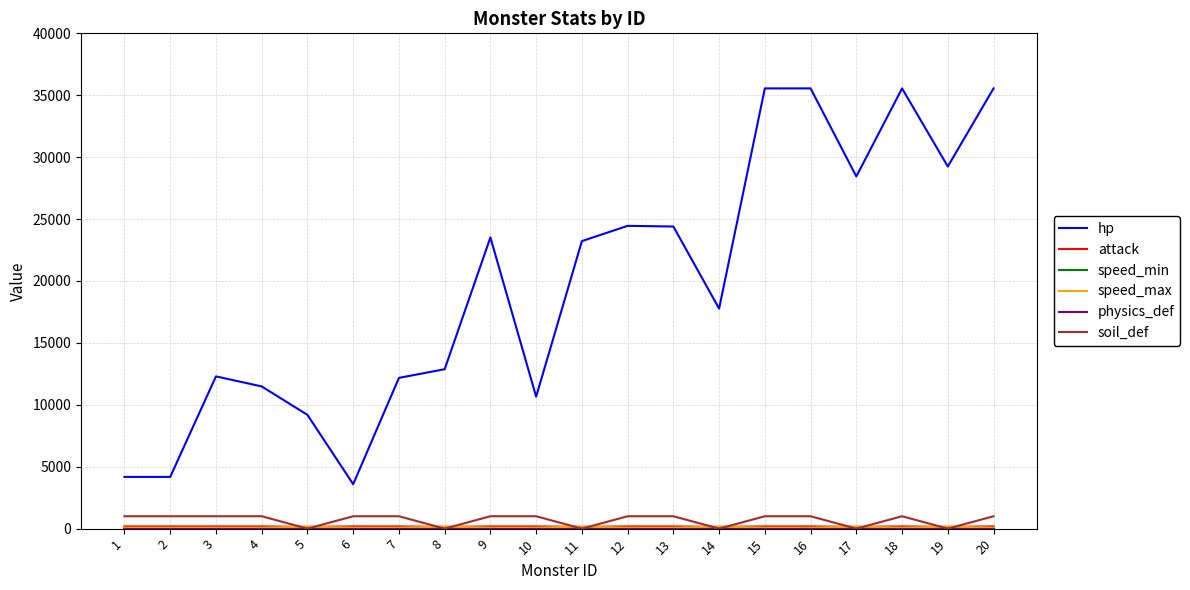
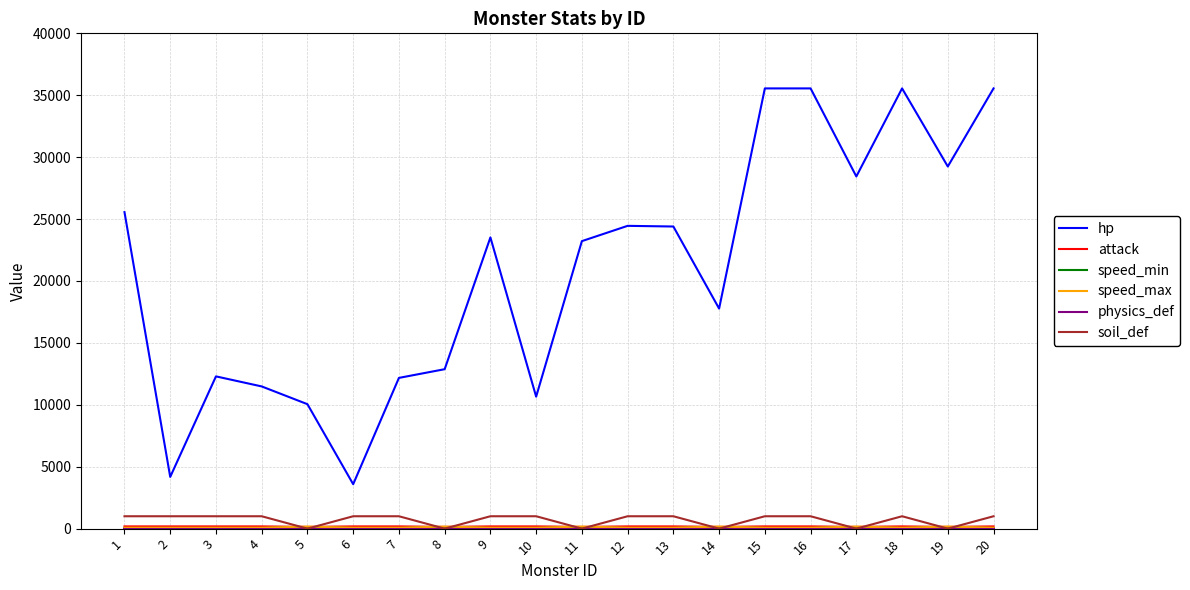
  {
    "hp": {
-     "1": 4200,
+     "1": 25600,
      "2": 4200,
      "3": 12300,
      "4": 11500,
-     "5": 9200,
+     "5": 10100,
      "6": 3600,
      "7": 12200,
      "8": 12900,
      "9": 23500,
      "10": 10700,
      "11": 23200,
      "12": 24500,
      "13": 24400,
      "14": 17800,
      "15": 35600,
      "16": 35600,
      "17": 28400,
      "18": 35600,
      "19": 29200,
      "20": 35600
    },
    "soil_def": {
      "1": 1000,
      "2": 1000,
      "3": 1000,
      "4": 1000,
      "6": 1000,
      "7": 1000,
      "9": 1000,
      "10": 1000,
      "12": 1000,
      "13": 1000,
      "15": 1000,
      "16": 1000,
      "18": 1000,
      "20": 1000
    }
  }
